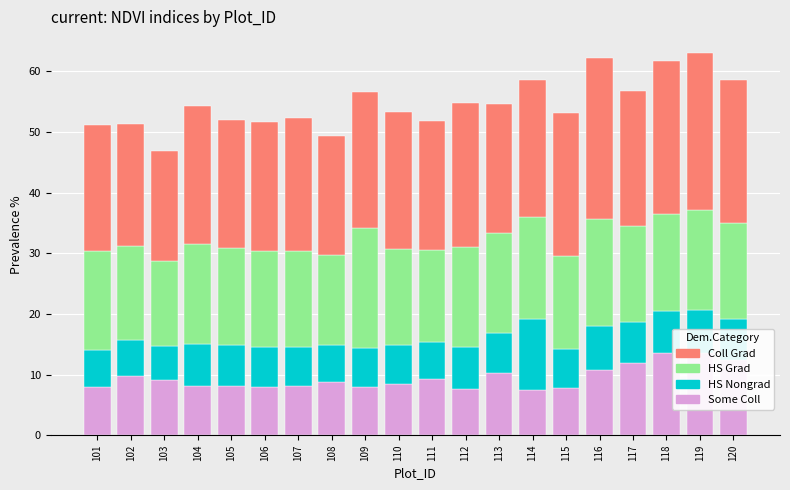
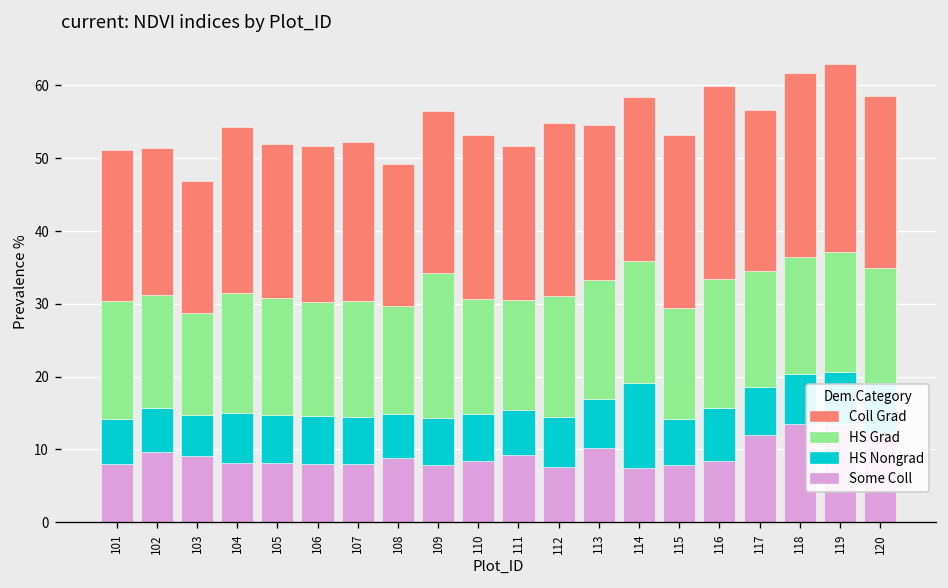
  {
    "Some Coll": {
      "101": 8,
      "102": 10,
      "103": 9,
      "104": 8,
      "105": 8,
      "106": 8,
      "107": 8,
      "108": 9,
      "109": 8,
      "110": 8,
      "111": 9,
      "112": 8,
      "113": 10,
      "114": 7,
      "115": 8,
-     "116": 11,
+     "116": 8,
      "117": 12,
      "118": 14
    },
    "HS Nongrad": {
      "101": 6,
      "102": 6,
      "103": 6,
      "104": 7,
      "105": 7,
      "106": 7,
      "107": 6,
      "108": 6,
      "109": 6,
      "110": 6,
      "111": 6,
      "112": 7,
      "113": 7,
      "114": 12,
      "115": 6,
      "116": 7,
      "117": 7,
      "118": 7,
      "119": 7,
      "120": 7
    },
    "HS Grad": {
      "101": 16,
      "102": 15,
      "103": 14,
      "104": 16,
      "105": 16,
      "106": 16,
      "107": 16,
      "108": 15,
      "109": 20,
      "110": 16,
      "111": 15,
      "112": 17,
      "113": 16,
      "114": 17,
      "115": 15,
      "116": 18,
      "117": 16,
      "118": 16,
      "119": 17,
      "120": 16
    },
    "Coll Grad": {
      "101": 21,
      "102": 20,
      "103": 18,
      "104": 23,
      "105": 21,
      "106": 21,
      "107": 22,
      "108": 20,
      "109": 22,
      "110": 23,
      "111": 21,
      "112": 24,
      "113": 21,
      "114": 23,
      "115": 24,
      "116": 27,
      "117": 22,
      "118": 25,
      "119": 26,
      "120": 24
    }
  }
